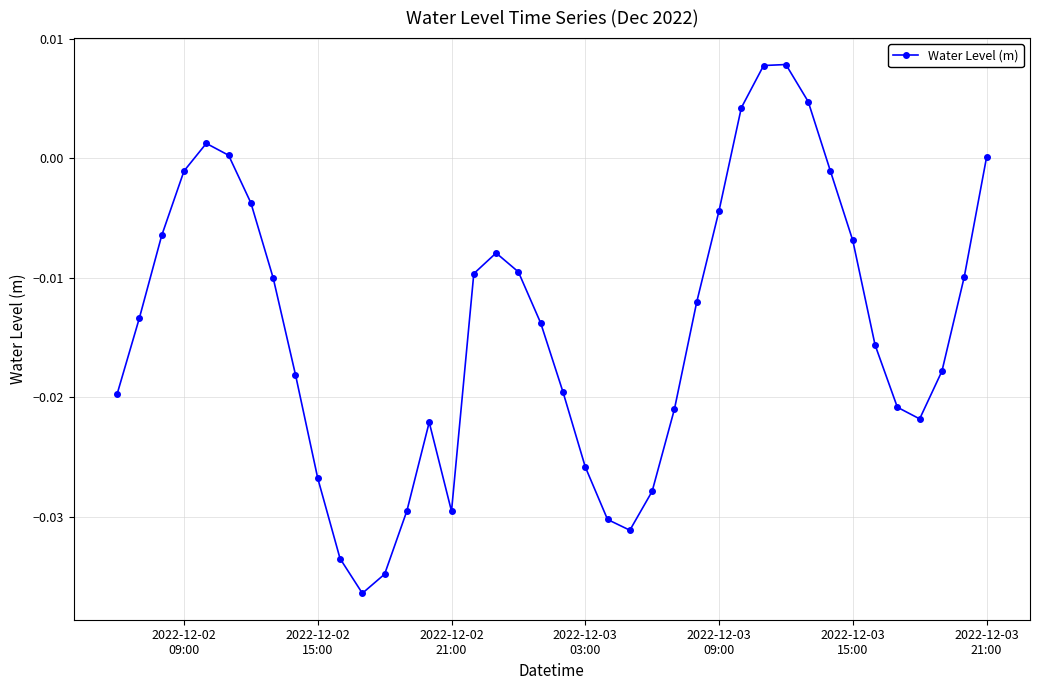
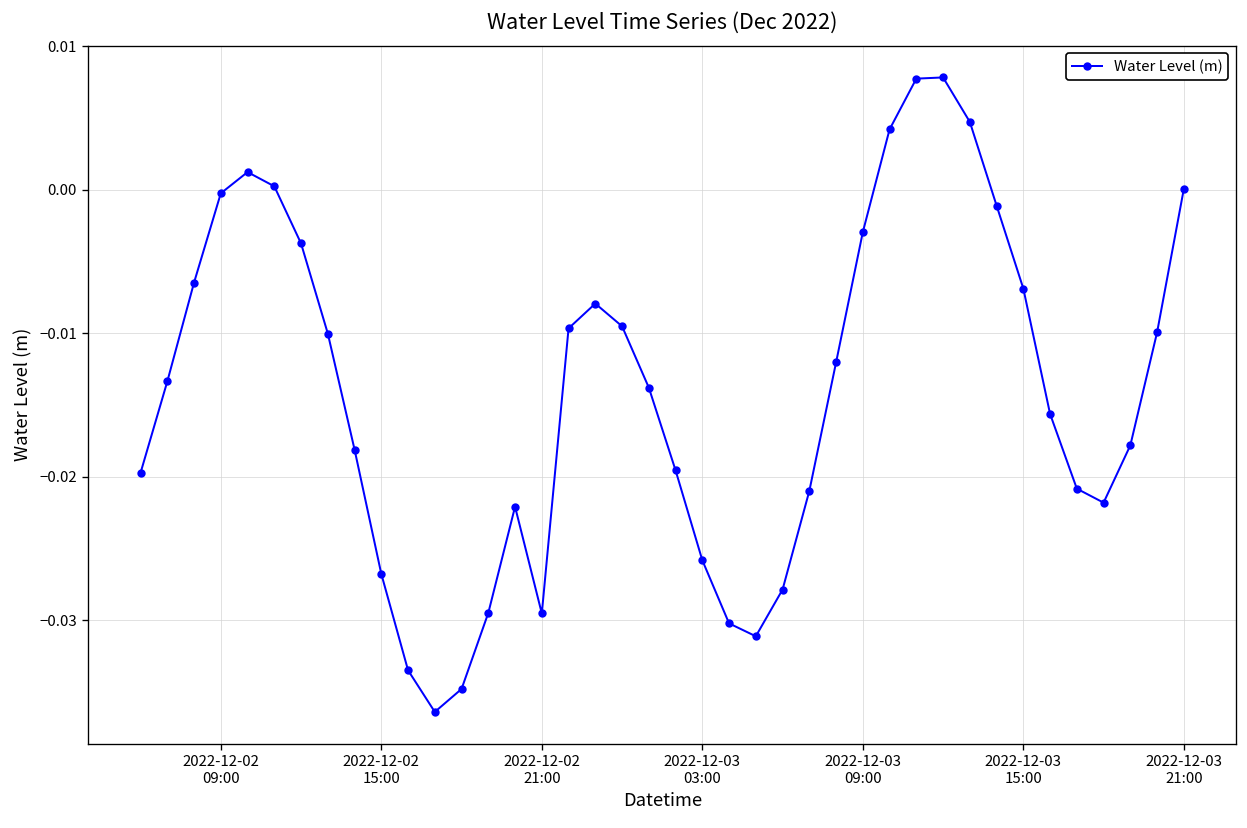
  {
-   "2022-12-02 09:00": -0.0011,
+   "2022-12-02 09:00": -0.0002,
    "2022-12-02 15:00": -0.0268,
    "2022-12-02 21:00": -0.0295,
    "2022-12-03 03:00": -0.0258,
-   "2022-12-03 09:00": -0.0044,
+   "2022-12-03 09:00": -0.0030,
    "2022-12-03 15:00": -0.0069,
    "2022-12-03 21:00": 0.0001
  }
